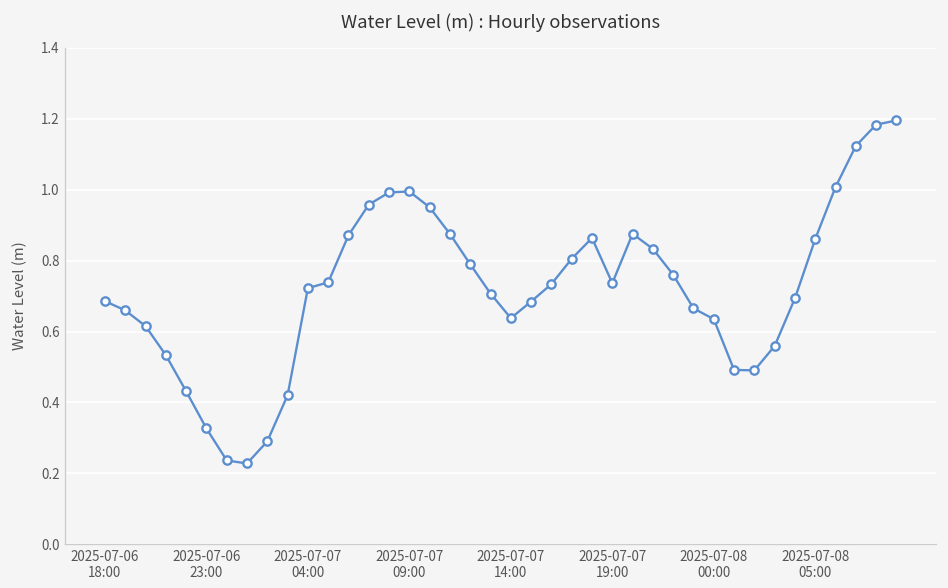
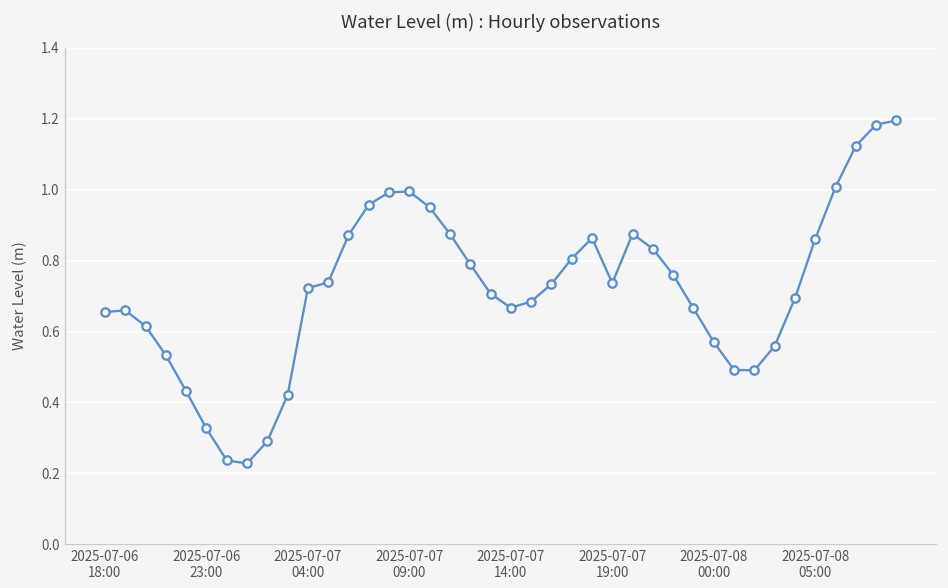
  {
-   "2025-07-06 18:00": 0.69,
+   "2025-07-06 18:00": 0.66,
    "2025-07-06 23:00": 0.33,
    "2025-07-07 04:00": 0.72,
    "2025-07-07 09:00": 0.99,
-   "2025-07-07 14:00": 0.64,
+   "2025-07-07 14:00": 0.67,
    "2025-07-07 19:00": 0.74,
-   "2025-07-08 00:00": 0.63,
+   "2025-07-08 00:00": 0.57,
    "2025-07-08 05:00": 0.86
  }
